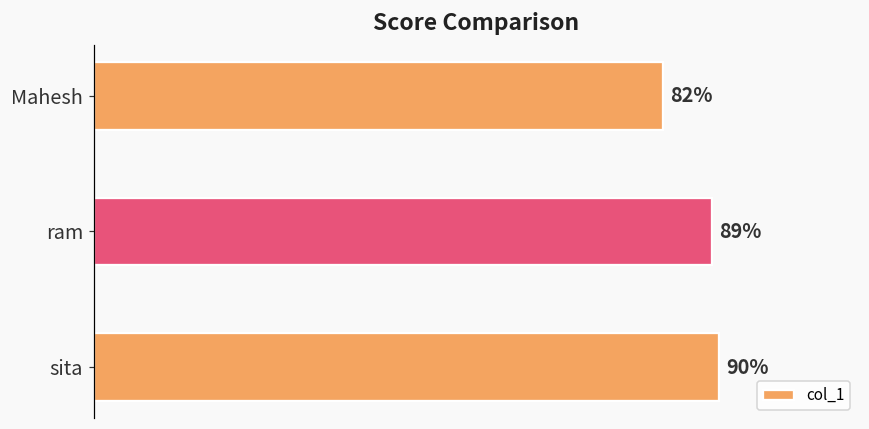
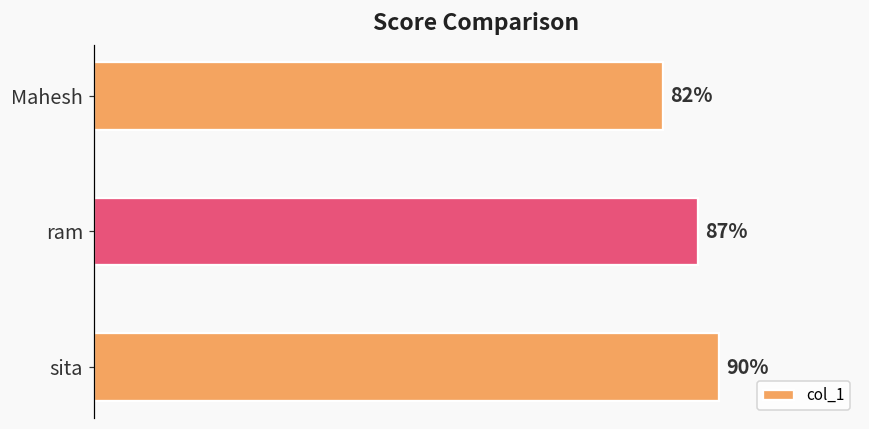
  {
    "Mahesh": "82%",
-   "ram": "89%",
+   "ram": "87%",
    "sita": "90%"
  }
